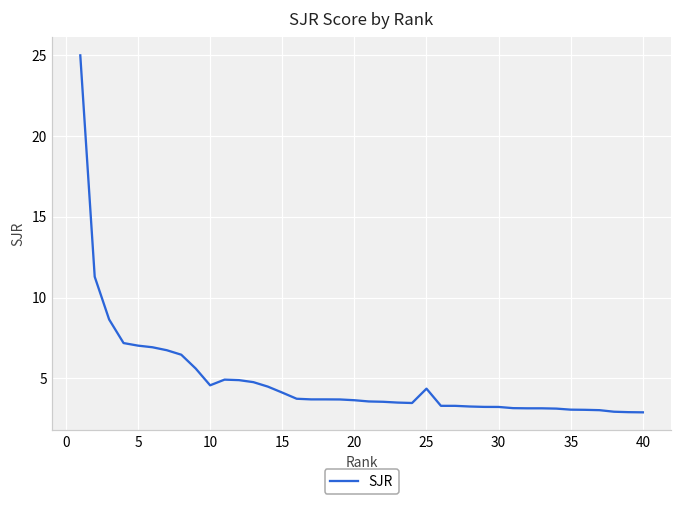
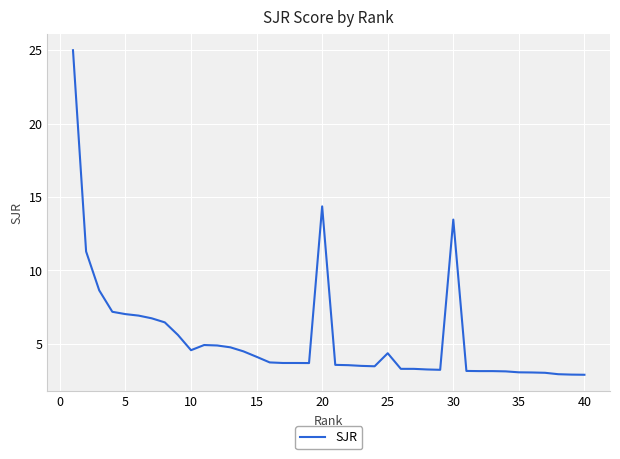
  {
    "5": 7.0,
    "10": 4.6,
    "15": 4.1,
-   "20": 3.6,
+   "20": 14.4,
    "25": 4.4,
-   "30": 3.2,
+   "30": 13.5,
    "35": 3.1,
    "40": 2.9
  }
